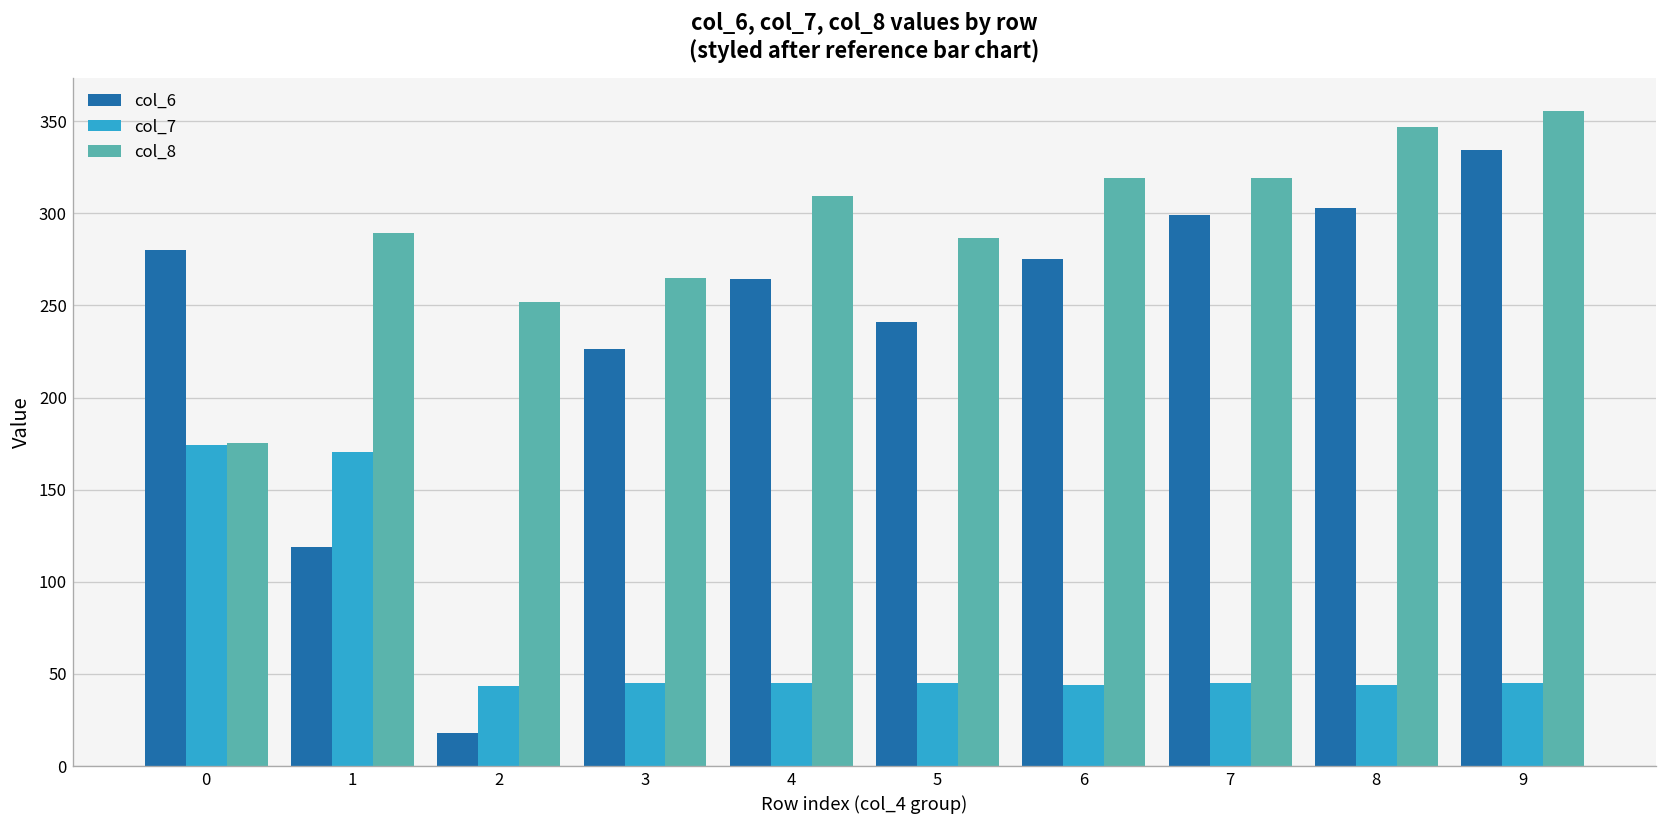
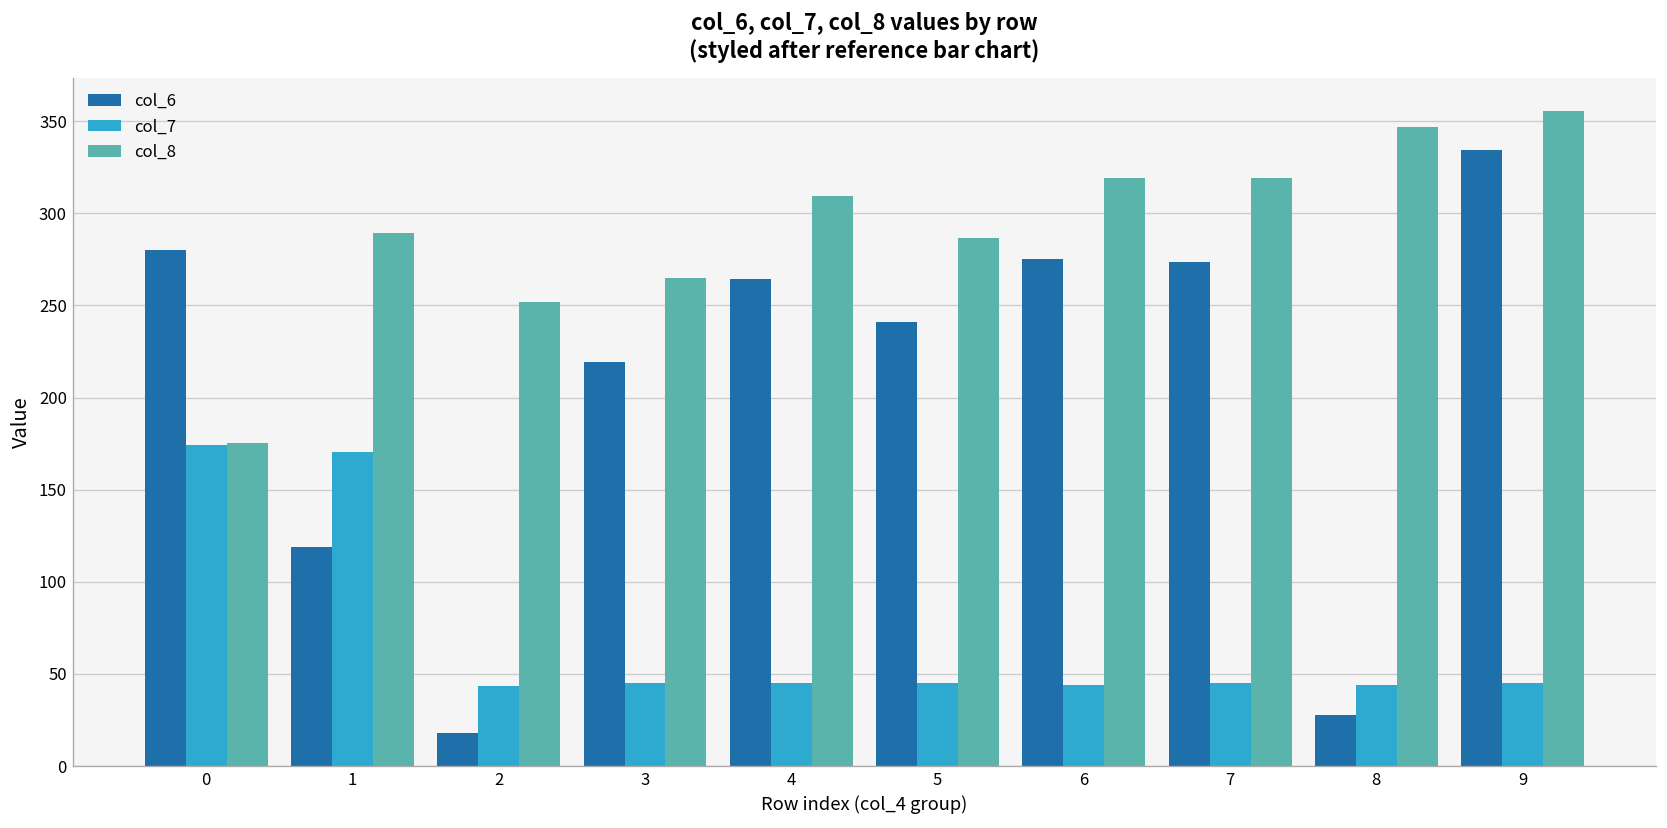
  {
    "col_6": {
      "0": 280,
      "1": 119,
      "2": 18,
-     "3": 226,
+     "3": 219,
      "4": 264,
      "5": 241,
      "6": 275,
-     "7": 299,
-     "8": 303,
+     "7": 274,
+     "8": 28,
      "9": 334
    }
  }
